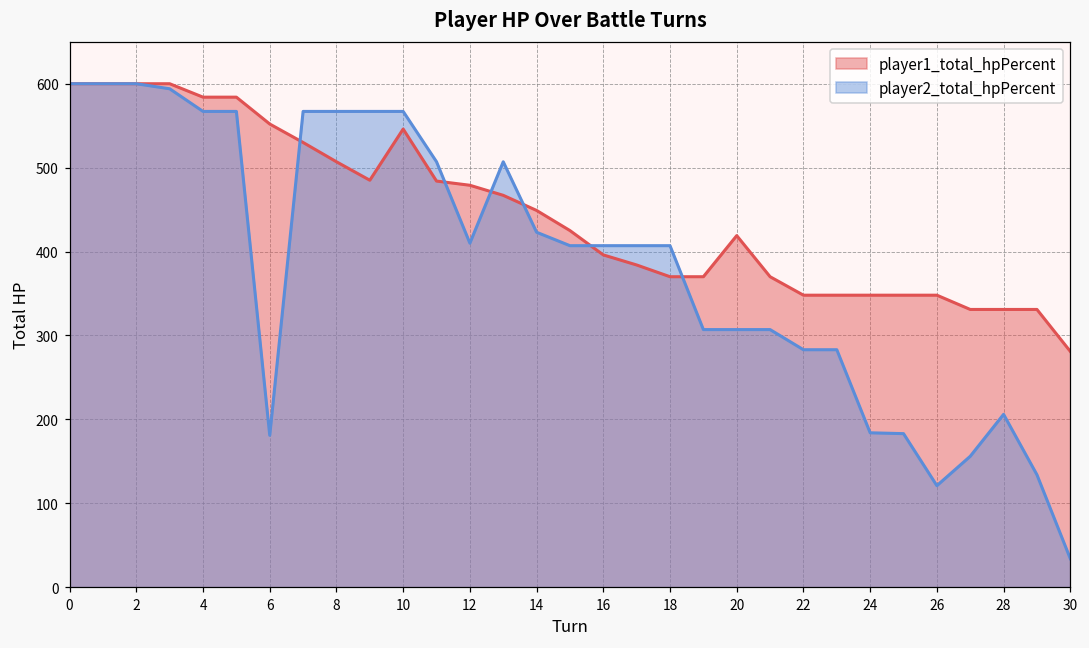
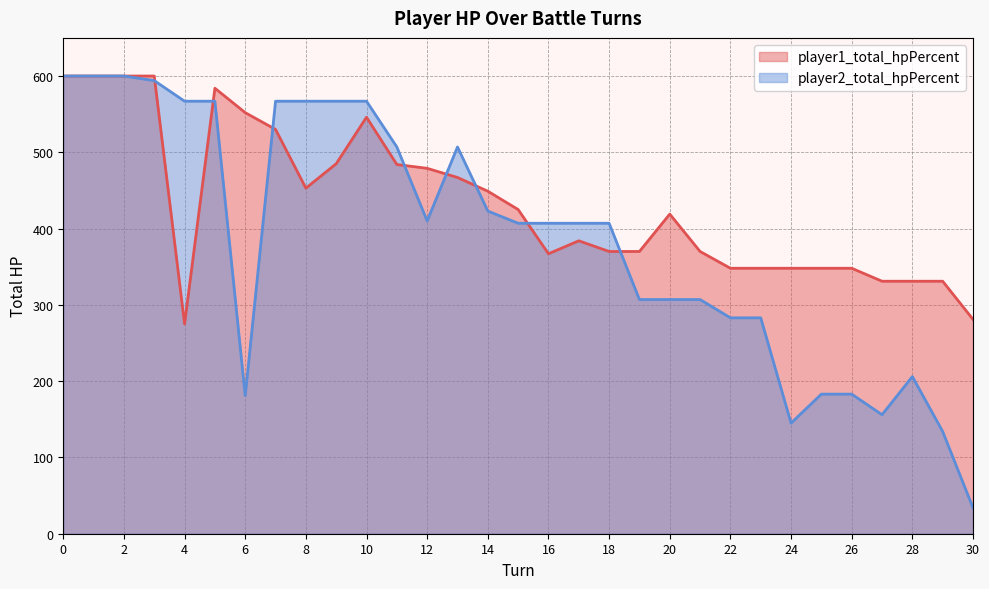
  {
    "player1_total_hpPercent": {
-     "4": 580,
+     "4": 280,
      "6": 550,
-     "8": 510,
+     "8": 450,
      "10": 550,
      "12": 480,
      "14": 450,
-     "16": 400,
+     "16": 370,
      "18": 370,
      "20": 420,
      "22": 350,
      "24": 350,
      "26": 350,
      "28": 330,
      "30": 280
    },
    "player2_total_hpPercent": {
      "4": 570,
      "6": 180,
      "8": 570,
      "10": 570,
      "12": 410,
      "14": 420,
      "16": 410,
      "18": 410,
      "20": 310,
      "22": 280,
-     "24": 180,
-     "26": 120,
+     "24": 150,
+     "26": 180,
      "28": 210,
      "30": 30
    }
  }
